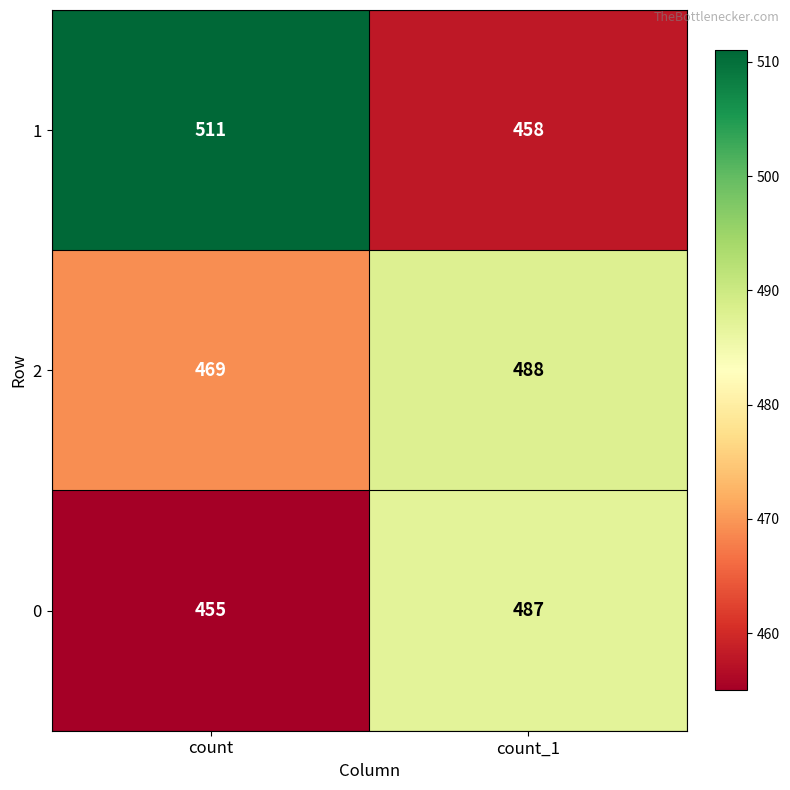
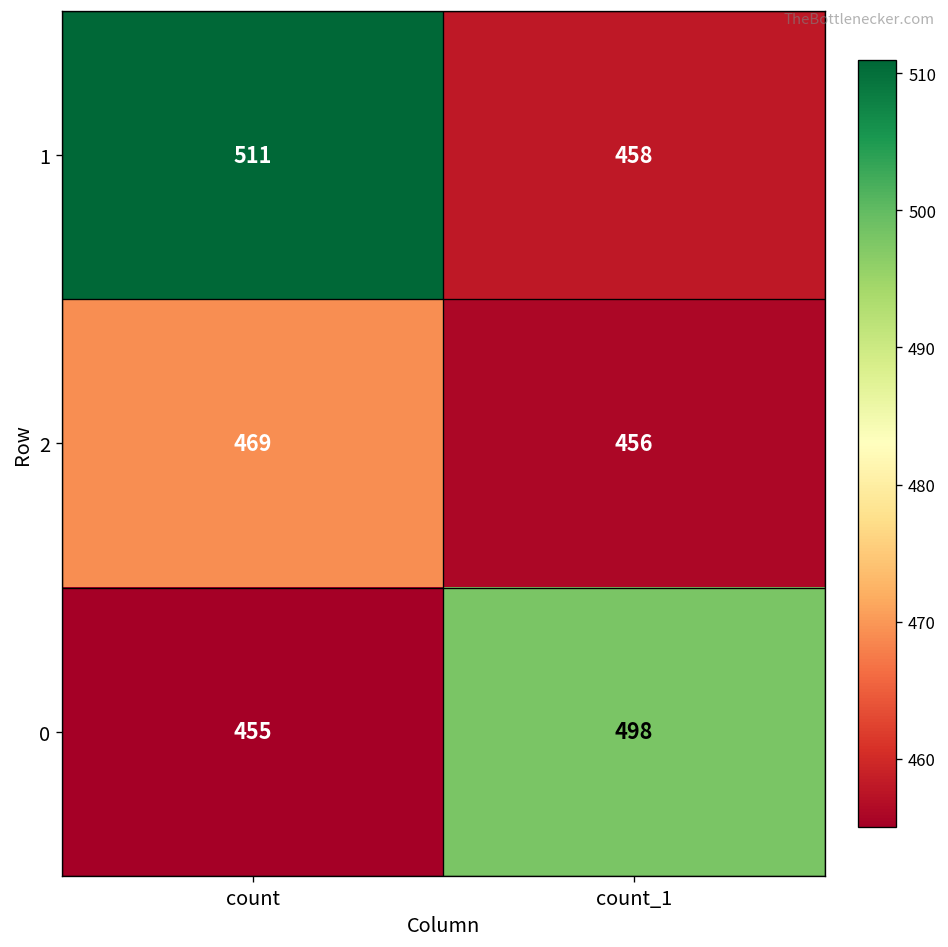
  {
    "1": {
      "count": 511,
      "count_1": 458
    },
    "2": {
      "count": 469,
-     "count_1": 488
+     "count_1": 456
    },
    "0": {
      "count": 455,
-     "count_1": 487
+     "count_1": 498
    }
  }
